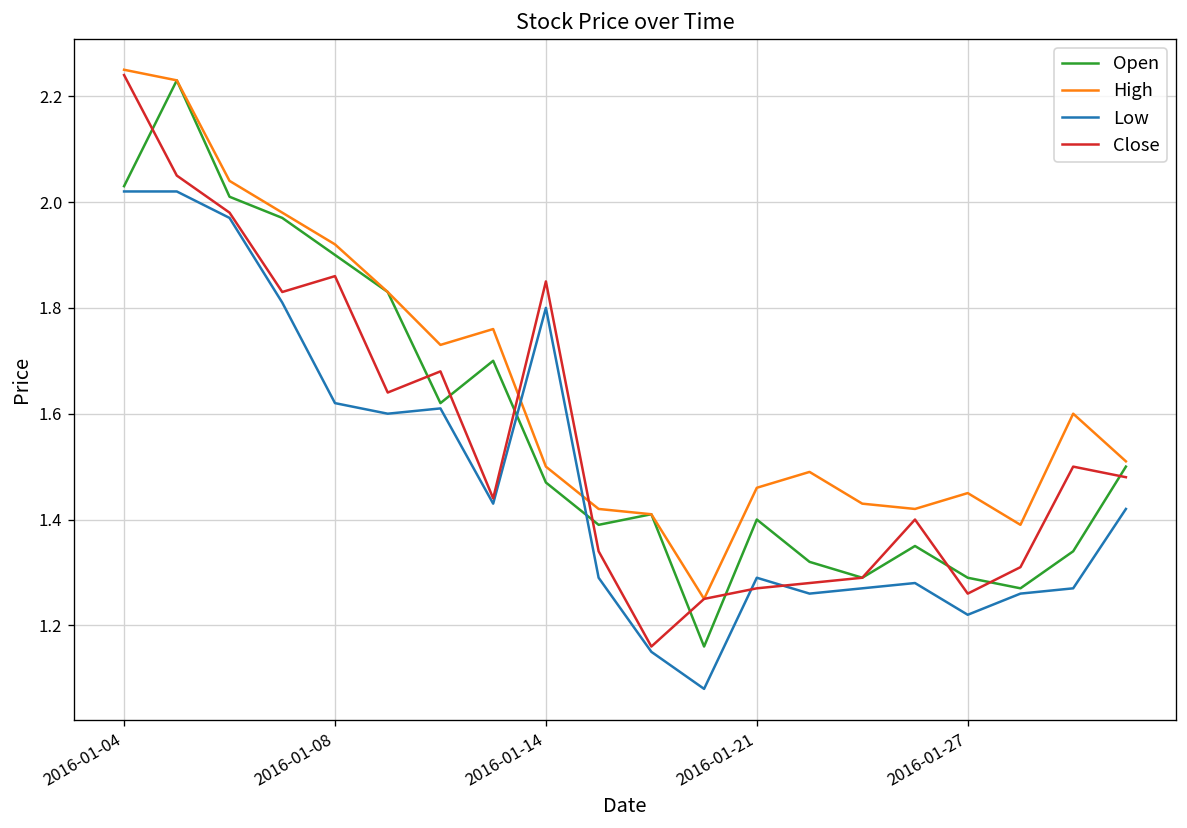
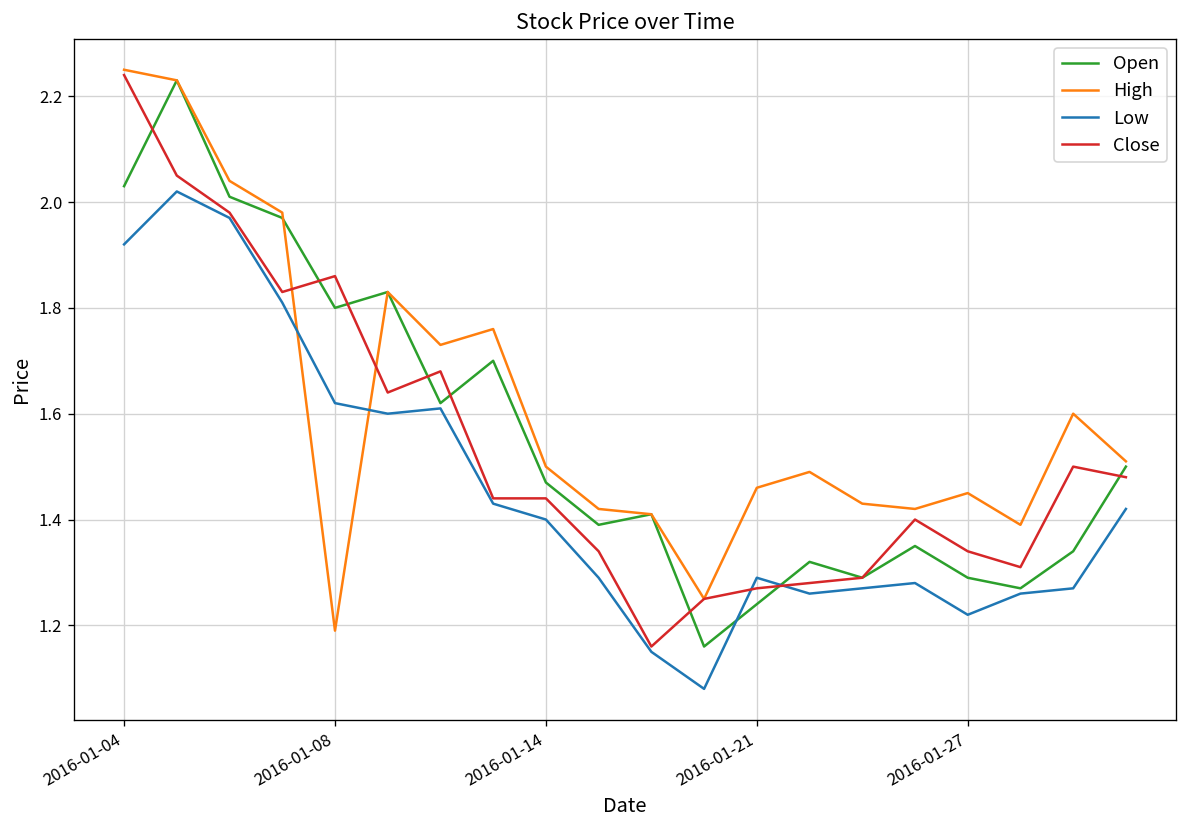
  {
    "Open": {
      "2016-01-04": 2.03,
-     "2016-01-08": 1.9,
+     "2016-01-08": 1.8,
      "2016-01-14": 1.47,
-     "2016-01-21": 1.40,
+     "2016-01-21": 1.24,
      "2016-01-27": 1.29
    },
    "High": {
      "2016-01-04": 2.25,
-     "2016-01-08": 1.92,
+     "2016-01-08": 1.19,
      "2016-01-14": 1.50,
      "2016-01-21": 1.46,
      "2016-01-27": 1.45
    },
    "Low": {
-     "2016-01-04": 2.02,
+     "2016-01-04": 1.92,
      "2016-01-08": 1.62,
-     "2016-01-14": 1.8,
+     "2016-01-14": 1.4,
      "2016-01-21": 1.29,
      "2016-01-27": 1.22
    },
    "Close": {
      "2016-01-04": 2.24,
      "2016-01-08": 1.86,
-     "2016-01-14": 1.85,
+     "2016-01-14": 1.44,
      "2016-01-21": 1.27,
-     "2016-01-27": 1.26
+     "2016-01-27": 1.34
    }
  }
